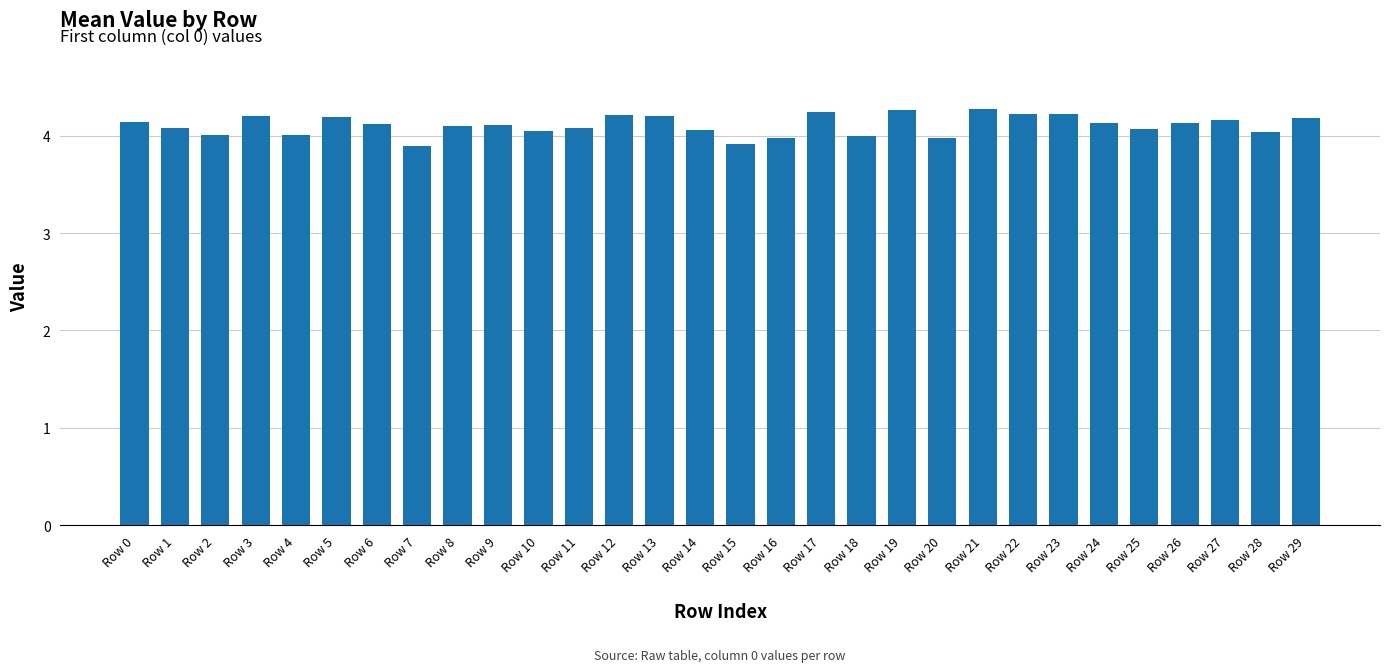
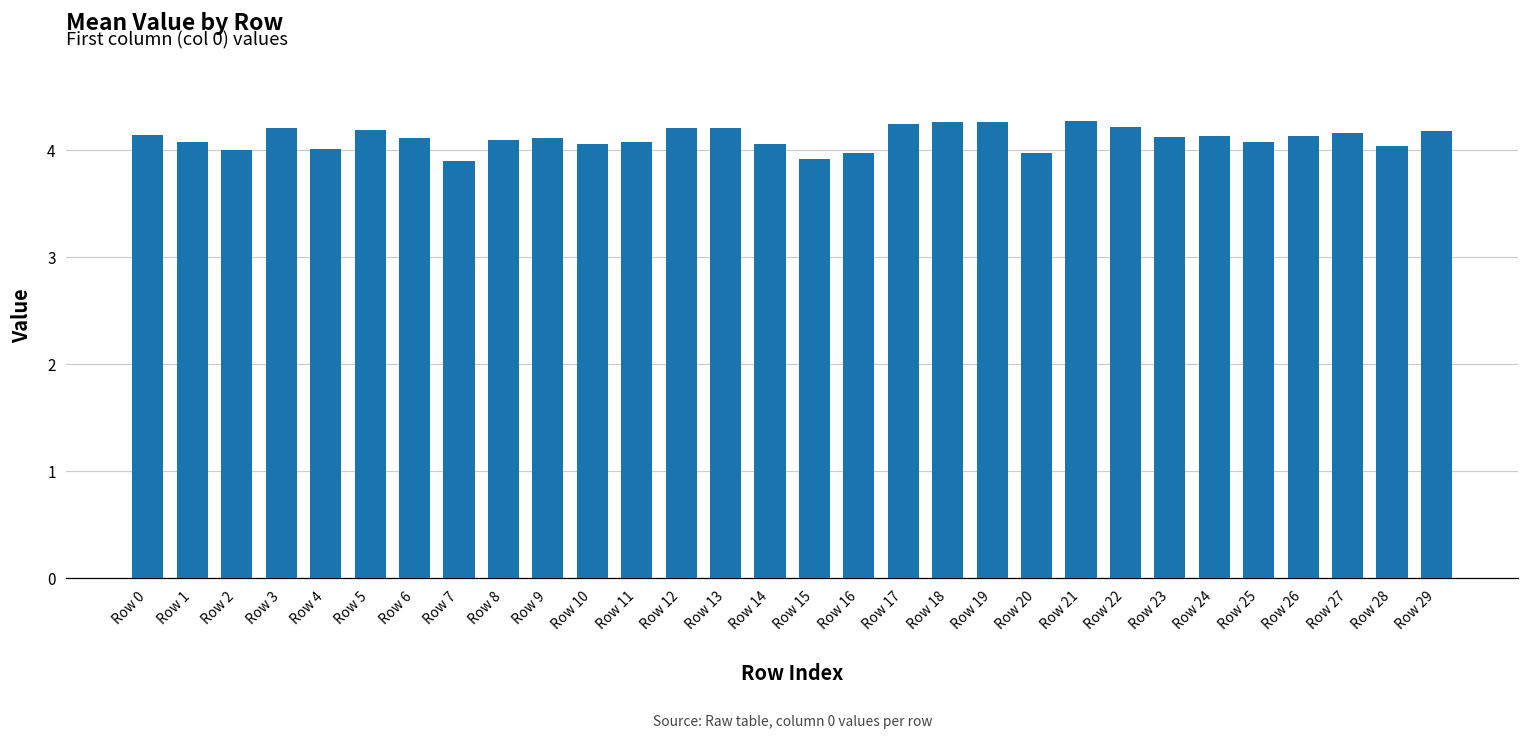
  {
    "Row 0": 4.1,
    "Row 1": 4.1,
    "Row 2": 4.0,
    "Row 3": 4.2,
    "Row 4": 4.0,
    "Row 5": 4.2,
    "Row 6": 4.1,
    "Row 7": 3.9,
    "Row 8": 4.1,
    "Row 9": 4.1,
    "Row 10": 4.1,
    "Row 11": 4.1,
    "Row 12": 4.2,
    "Row 13": 4.2,
    "Row 14": 4.1,
    "Row 15": 3.9,
    "Row 16": 4.0,
    "Row 17": 4.2,
-   "Row 18": 4.0,
+   "Row 18": 4.3,
    "Row 19": 4.3,
    "Row 20": 4.0,
    "Row 21": 4.3,
    "Row 22": 4.2,
-   "Row 23": 4.2,
+   "Row 23": 4.1,
    "Row 24": 4.1,
    "Row 25": 4.1,
    "Row 26": 4.1,
    "Row 27": 4.2,
    "Row 28": 4.0,
    "Row 29": 4.2
  }
